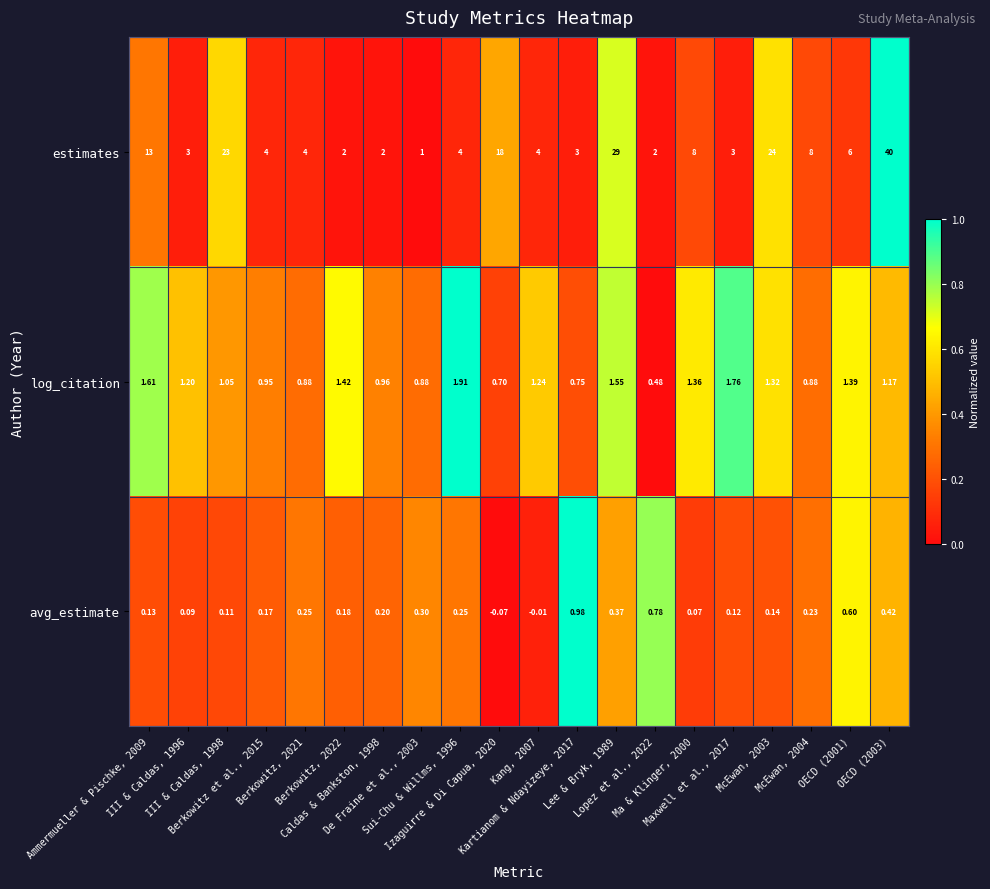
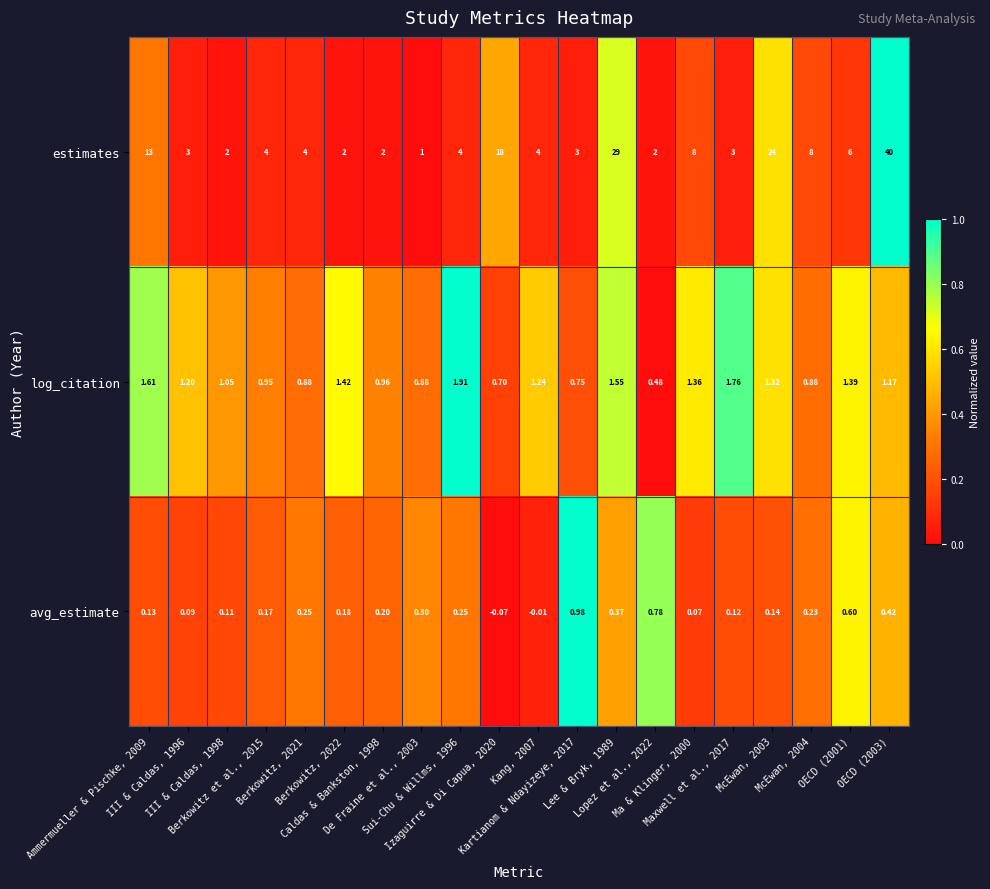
  {
    "estimates": {
      "Ammermueller & Pischke, 2009": 13,
      "III & Caldas, 1996": 3,
-     "III & Caldas, 1998": 23,
+     "III & Caldas, 1998": 2,
      "Berkowitz et al., 2015": 4,
      "Berkowitz, 2021": 4,
      "Berkowitz, 2022": 2,
      "Caldas & Bankston, 1998": 2,
      "De Fraine et al., 2003": 1,
      "Sui-Chu & Willms, 1996": 4,
      "Izaguirre & Di Capua, 2020": 18,
      "Kang, 2007": 4,
      "Kartianom & Ndayizeye, 2017": 3,
      "Lee & Bryk, 1989": 29,
      "Lopez et al., 2022": 2,
      "Ma & Klinger, 2000": 8,
      "Maxwell et al., 2017": 3,
      "McEwan, 2003": 24,
      "McEwan, 2004": 8,
      "OECD (2001)": 6,
      "OECD (2003)": 40
    },
    "log_citation": {
      "Ammermueller & Pischke, 2009": 1.61,
      "III & Caldas, 1996": 1.20,
      "III & Caldas, 1998": 1.05,
      "Berkowitz et al., 2015": 0.95,
      "Berkowitz, 2021": 0.88,
      "Berkowitz, 2022": 1.42,
      "Caldas & Bankston, 1998": 0.96,
      "De Fraine et al., 2003": 0.88,
      "Sui-Chu & Willms, 1996": 1.91,
      "Izaguirre & Di Capua, 2020": 0.70,
      "Kang, 2007": 1.24,
      "Kartianom & Ndayizeye, 2017": 0.75,
      "Lee & Bryk, 1989": 1.55,
      "Lopez et al., 2022": 0.48,
      "Ma & Klinger, 2000": 1.36,
      "Maxwell et al., 2017": 1.76,
      "McEwan, 2003": 1.32,
      "McEwan, 2004": 0.88,
      "OECD (2001)": 1.39,
      "OECD (2003)": 1.17
    },
    "avg_estimate": {
      "Ammermueller & Pischke, 2009": 0.13,
      "III & Caldas, 1996": 0.09,
      "III & Caldas, 1998": 0.11,
      "Berkowitz et al., 2015": 0.17,
      "Berkowitz, 2021": 0.25,
      "Berkowitz, 2022": 0.18,
      "Caldas & Bankston, 1998": 0.20,
      "De Fraine et al., 2003": 0.30,
      "Sui-Chu & Willms, 1996": 0.25,
      "Izaguirre & Di Capua, 2020": -0.07,
      "Kang, 2007": -0.01,
      "Kartianom & Ndayizeye, 2017": 0.98,
      "Lee & Bryk, 1989": 0.37,
      "Lopez et al., 2022": 0.78,
      "Ma & Klinger, 2000": 0.07,
      "Maxwell et al., 2017": 0.12,
      "McEwan, 2003": 0.14,
      "McEwan, 2004": 0.23,
      "OECD (2001)": 0.60,
      "OECD (2003)": 0.42
    }
  }
